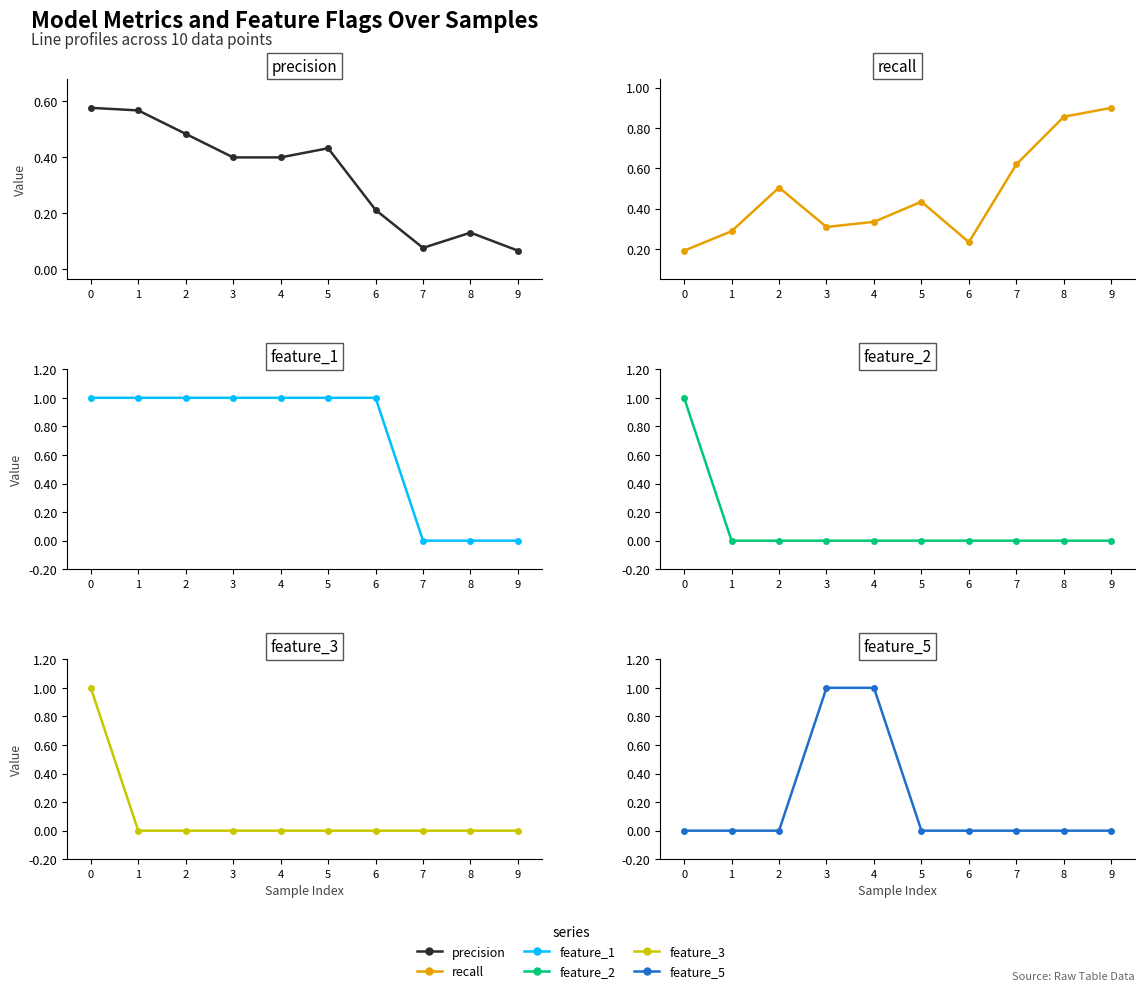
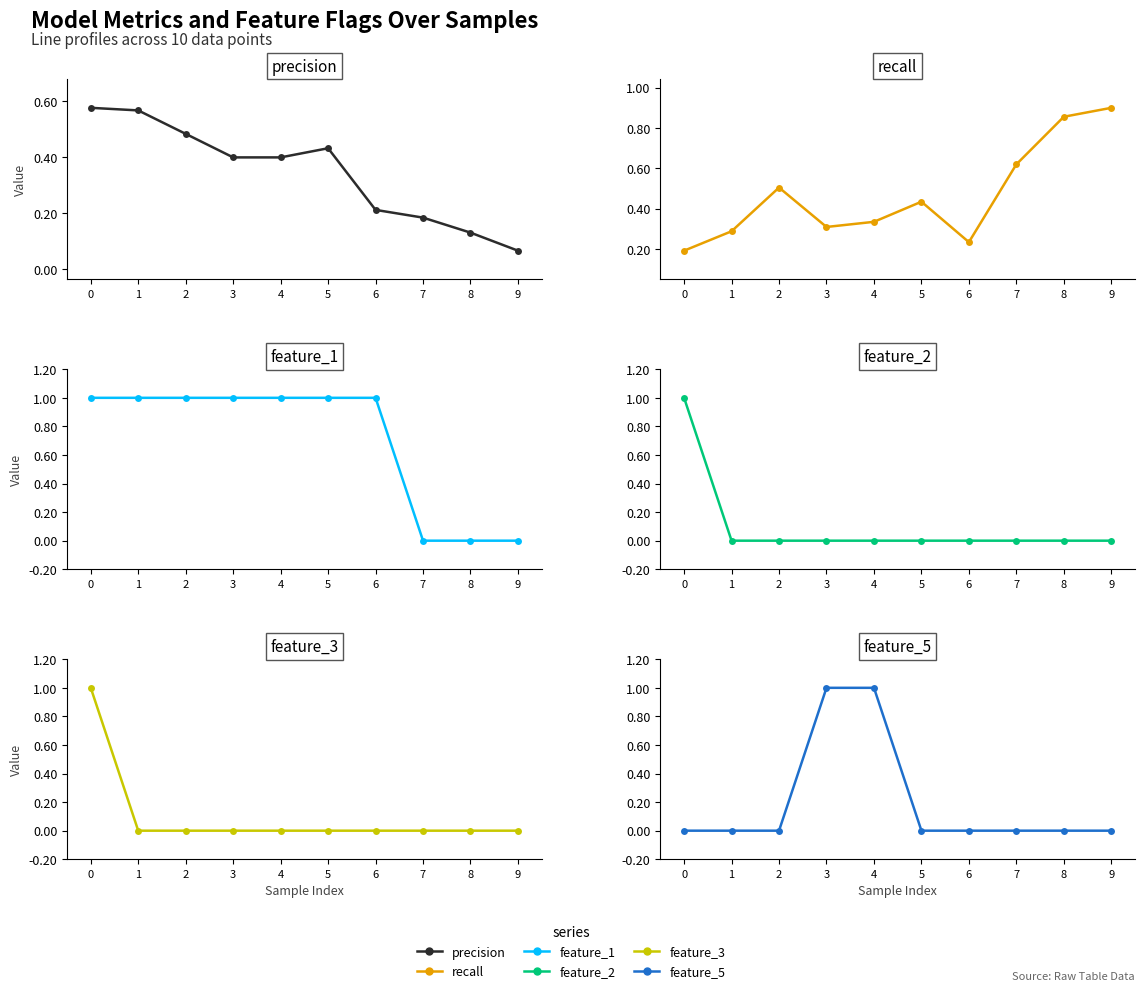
  {
    "precision": {
      "0": 0.58,
      "1": 0.57,
      "2": 0.48,
      "3": 0.40,
      "4": 0.40,
      "5": 0.43,
      "6": 0.21,
-     "7": 0.08,
+     "7": 0.19,
      "8": 0.13,
      "9": 0.07
    },
    "recall": {
      "0": 0.19,
      "1": 0.29,
      "2": 0.50,
      "3": 0.31,
      "4": 0.33,
      "5": 0.43,
      "6": 0.23,
      "7": 0.62,
      "8": 0.86,
      "9": 0.90
    },
    "feature_1": {
      "0": 1.00,
      "1": 1.00,
      "2": 1.00,
      "3": 1.00,
      "4": 1.00,
      "5": 1.00,
      "6": 1.00,
      "7": 0.00,
      "8": 0.00,
      "9": 0.00
    },
    "feature_2": {
      "0": 1.00,
      "1": 0.00,
      "2": 0.00,
      "3": 0.00,
      "4": 0.00,
      "5": 0.00,
      "6": 0.00,
      "7": 0.00,
      "8": 0.00,
      "9": 0.00
    },
    "feature_3": {
      "0": 1.00,
      "1": 0.00,
      "2": 0.00,
      "3": 0.00,
      "4": 0.00,
      "5": 0.00,
      "6": 0.00,
      "7": 0.00,
      "8": 0.00,
      "9": 0.00
    },
    "feature_5": {
      "0": 0.00,
      "1": 0.00,
      "2": 0.00,
      "3": 1.00,
      "4": 1.00,
      "5": 0.00,
      "6": 0.00,
      "7": 0.00,
      "8": 0.00,
      "9": 0.00
    }
  }
